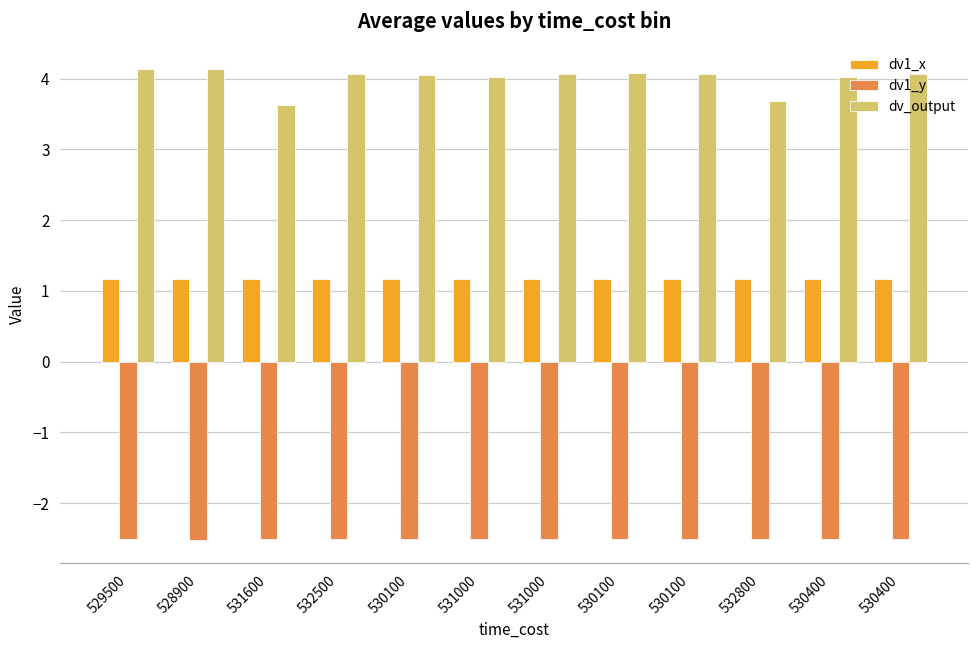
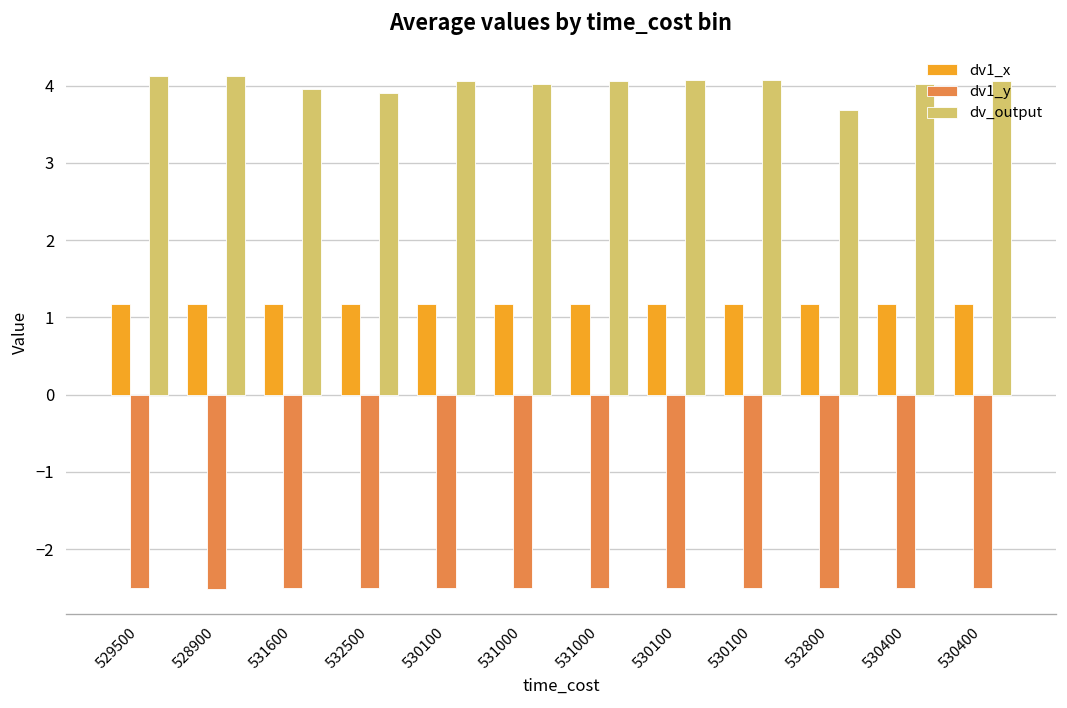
  {
    "dv_output": {
      "529500": 4.1,
      "528900": 4.1,
-     "531600": 3.6,
-     "532500": 4.1,
+     "531600": 4.0,
+     "532500": 3.9,
      "532800": 3.7
    }
  }
